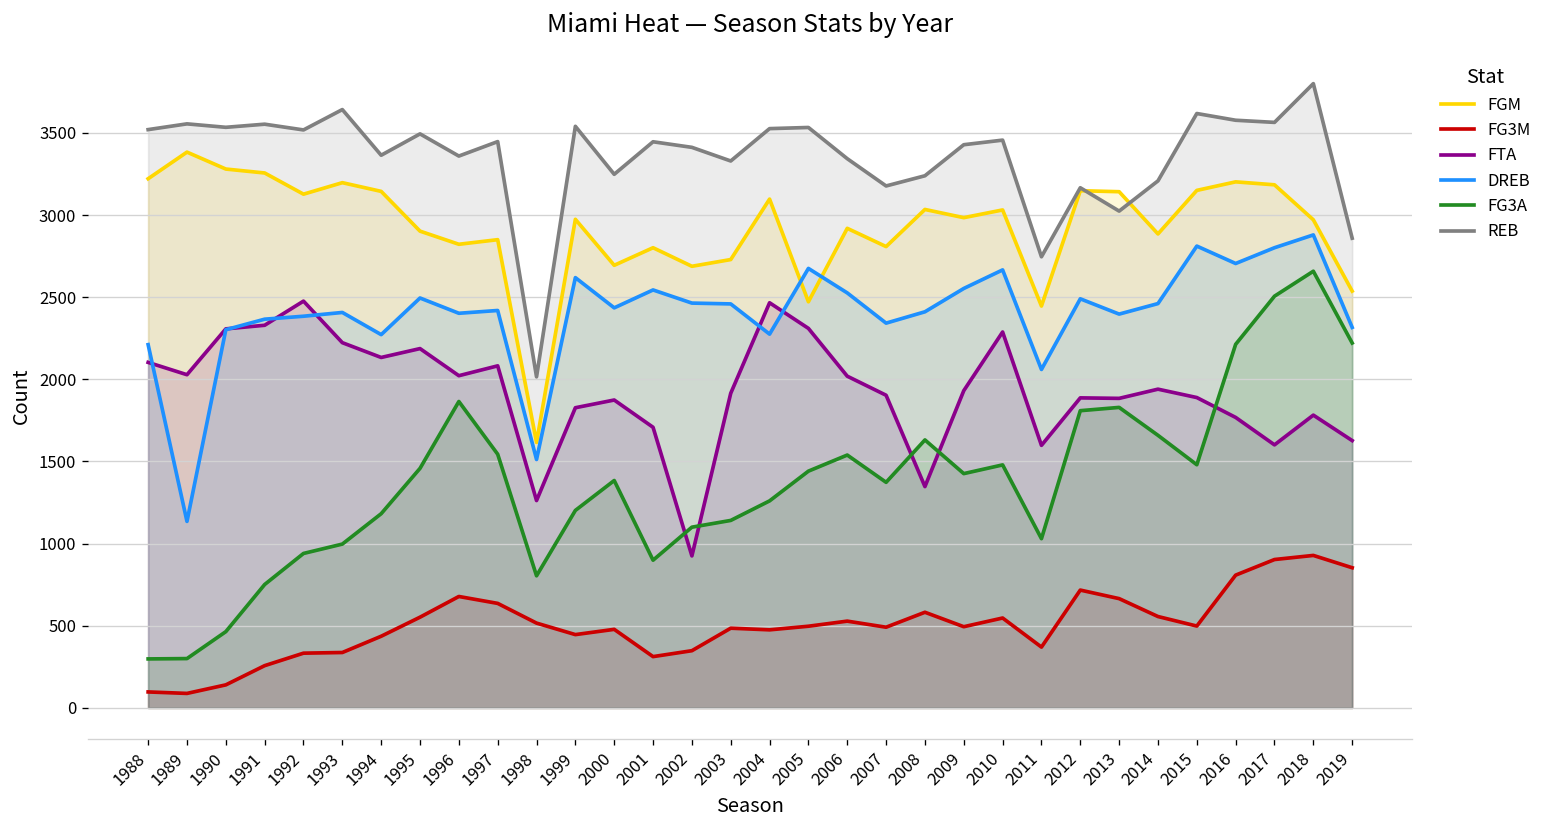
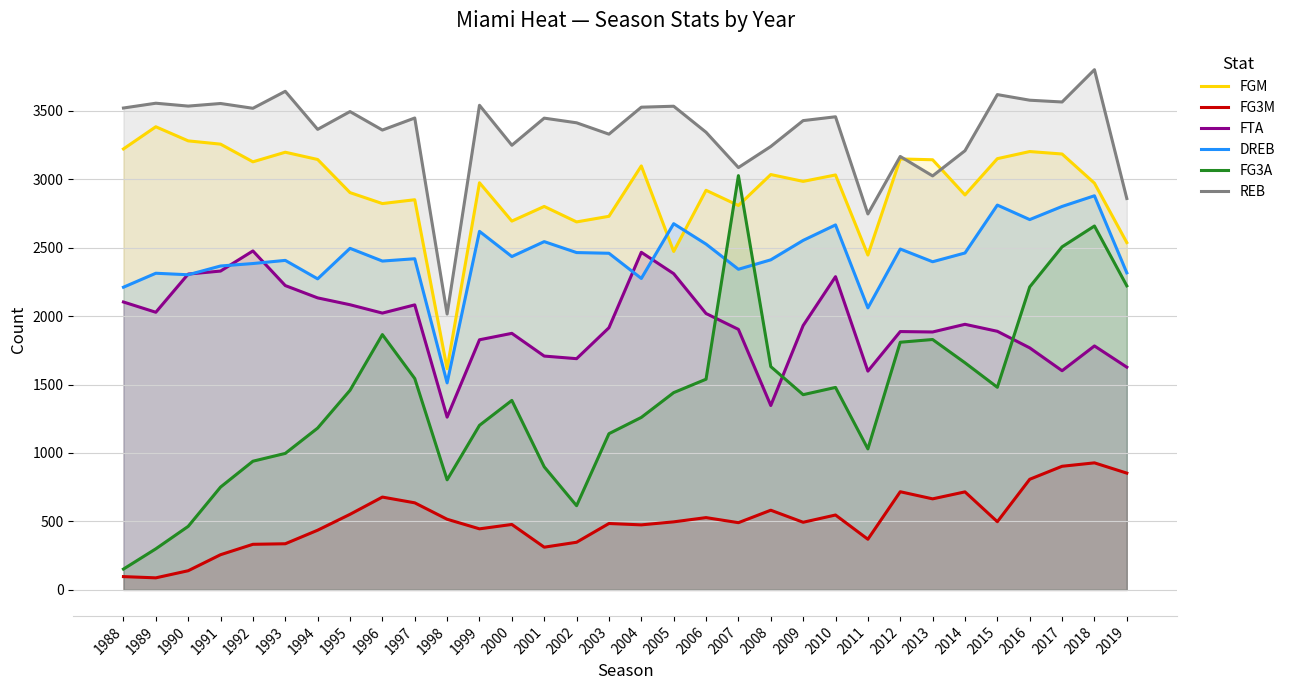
  {
    "FGM": {
      "1988": 3220,
      "1989": 3380,
      "1990": 3280,
      "1991": 3260,
      "1992": 3130,
      "1993": 3200,
      "1994": 3140,
      "1995": 2900,
      "1996": 2820,
      "1997": 2850,
      "1998": 1620,
      "1999": 2970,
      "2000": 2690,
      "2001": 2800,
      "2002": 2690,
      "2003": 2730,
      "2004": 3100,
      "2005": 2470,
      "2006": 2920,
      "2007": 2810,
      "2008": 3030,
      "2009": 2980,
      "2010": 3030,
      "2011": 2450,
      "2013": 3140,
      "2014": 2890,
      "2015": 3150,
      "2016": 3200,
      "2017": 3180,
      "2018": 2970,
      "2019": 2540
    },
    "FG3M": {
      "1988": 100,
      "1989": 90,
      "1990": 140,
      "1991": 260,
      "1992": 330,
      "1993": 340,
      "1994": 440,
      "1995": 550,
      "1996": 680,
      "1997": 640,
      "1998": 520,
      "1999": 450,
      "2000": 480,
      "2001": 310,
      "2002": 350,
      "2003": 490,
      "2004": 480,
      "2005": 500,
      "2006": 530,
      "2007": 490,
      "2008": 580,
      "2009": 490,
      "2010": 550,
      "2011": 370,
      "2012": 720,
      "2013": 670,
-     "2014": 560,
+     "2014": 720,
      "2015": 500,
      "2016": 810,
      "2017": 900,
      "2018": 930,
      "2019": 850
    },
    "FTA": {
      "1988": 2100,
      "1989": 2030,
      "1991": 2330,
      "1992": 2480,
      "1993": 2220,
      "1994": 2130,
-     "1995": 2190,
+     "1995": 2080,
      "1996": 2020,
      "1997": 2080,
      "1998": 1260,
      "1999": 1830,
      "2000": 1870,
      "2001": 1710,
-     "2002": 930,
+     "2002": 1690,
      "2003": 1920,
      "2004": 2470,
      "2005": 2310,
      "2006": 2020,
      "2007": 1900,
      "2008": 1350,
      "2009": 1930,
      "2010": 2290,
      "2011": 1600,
      "2012": 1890,
      "2013": 1880,
      "2014": 1940,
      "2015": 1890,
      "2016": 1770,
      "2017": 1600,
      "2018": 1780,
      "2019": 1630
    },
    "DREB": {
      "1988": 2210,
-     "1989": 1140,
+     "1989": 2310,
      "1991": 2370,
      "1992": 2380,
      "1993": 2410,
      "1994": 2270,
      "1995": 2500,
      "1996": 2400,
      "1997": 2420,
      "1998": 1510,
      "1999": 2620,
      "2000": 2440,
      "2001": 2540,
      "2002": 2460,
      "2003": 2460,
      "2004": 2280,
      "2005": 2680,
      "2006": 2530,
      "2007": 2340,
      "2008": 2410,
      "2009": 2550,
      "2010": 2670,
      "2011": 2060,
      "2012": 2490,
      "2013": 2400,
      "2014": 2460,
      "2015": 2810,
      "2016": 2710,
      "2017": 2800,
      "2018": 2880,
      "2019": 2320
    },
    "FG3A": {
-     "1988": 300,
+     "1988": 150,
      "1989": 300,
      "1990": 460,
      "1991": 750,
      "1992": 940,
      "1993": 1000,
      "1994": 1180,
      "1995": 1460,
      "1996": 1870,
      "1997": 1540,
      "1998": 800,
      "1999": 1200,
      "2000": 1380,
      "2001": 900,
-     "2002": 1100,
+     "2002": 620,
      "2003": 1140,
      "2004": 1260,
      "2005": 1440,
      "2006": 1540,
-     "2007": 1370,
+     "2007": 3030,
      "2008": 1630,
      "2009": 1430,
      "2010": 1480,
      "2011": 1030,
      "2012": 1810,
      "2013": 1830,
      "2014": 1660,
      "2015": 1480,
      "2016": 2210,
      "2017": 2510,
      "2018": 2660,
      "2019": 2220
    },
    "REB": {
      "1988": 3520,
      "1989": 3560,
      "1990": 3530,
      "1991": 3550,
      "1992": 3520,
      "1993": 3640,
      "1994": 3360,
      "1995": 3490,
      "1996": 3360,
      "1997": 3450,
      "1998": 2020,
      "1999": 3540,
      "2000": 3250,
      "2001": 3450,
      "2002": 3410,
      "2003": 3330,
      "2004": 3530,
      "2005": 3530,
      "2006": 3340,
-     "2007": 3180,
+     "2007": 3090,
      "2008": 3240,
      "2009": 3430,
      "2010": 3460,
      "2011": 2750,
      "2013": 3020,
      "2014": 3210,
      "2015": 3620,
      "2016": 3580,
      "2017": 3560,
      "2018": 3800,
      "2019": 2860
    }
  }
